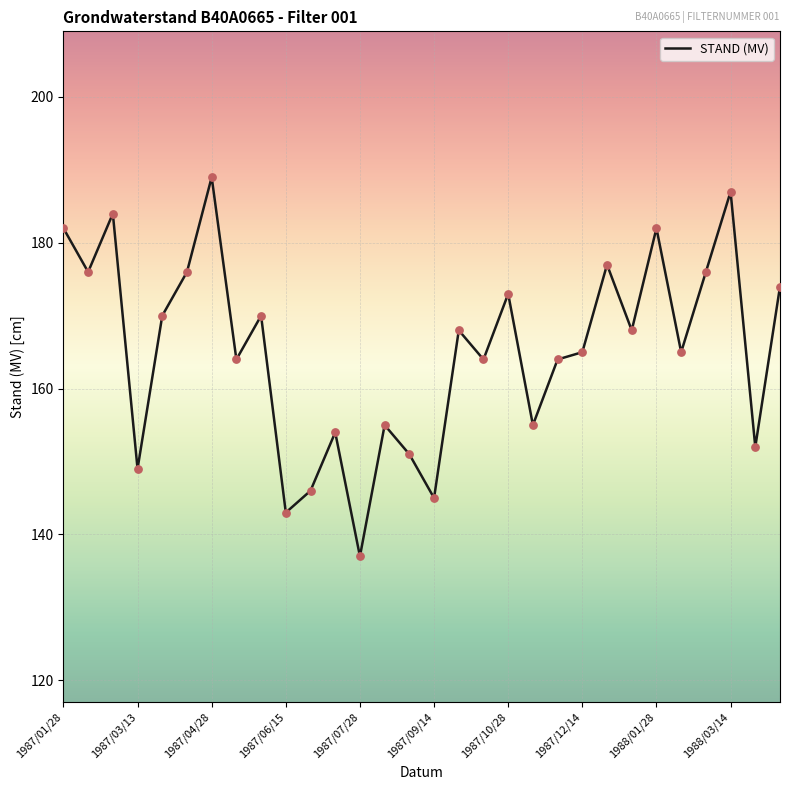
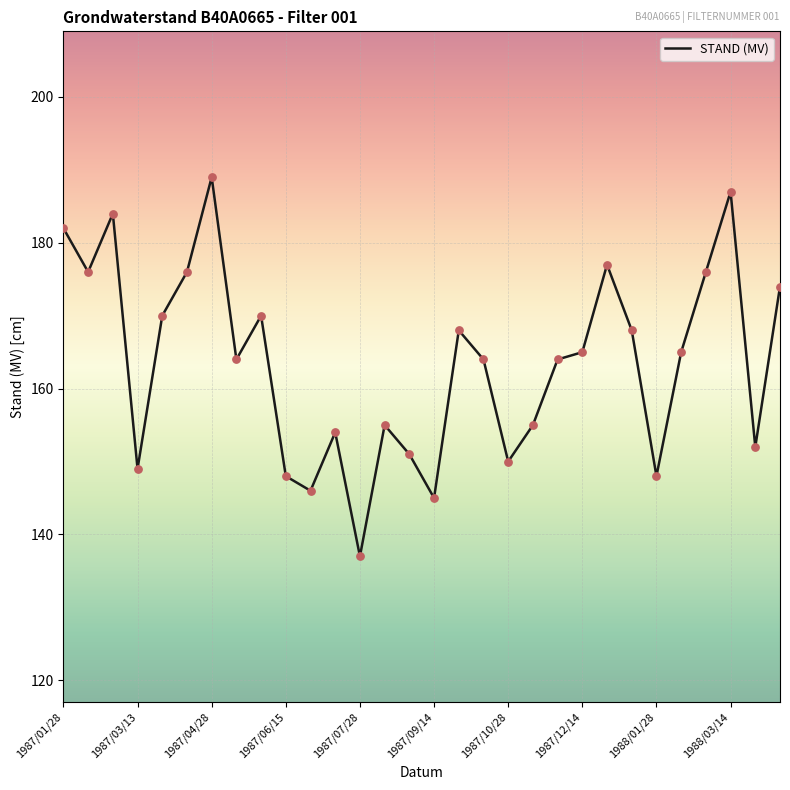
  {
    "1987/01/28": 182,
    "1987/03/13": 149,
    "1987/04/28": 189,
-   "1987/06/15": 143,
+   "1987/06/15": 148,
    "1987/07/28": 137,
    "1987/09/14": 145,
-   "1987/10/28": 173,
+   "1987/10/28": 150,
    "1987/12/14": 165,
-   "1988/01/28": 182,
+   "1988/01/28": 148,
    "1988/03/14": 187
  }
